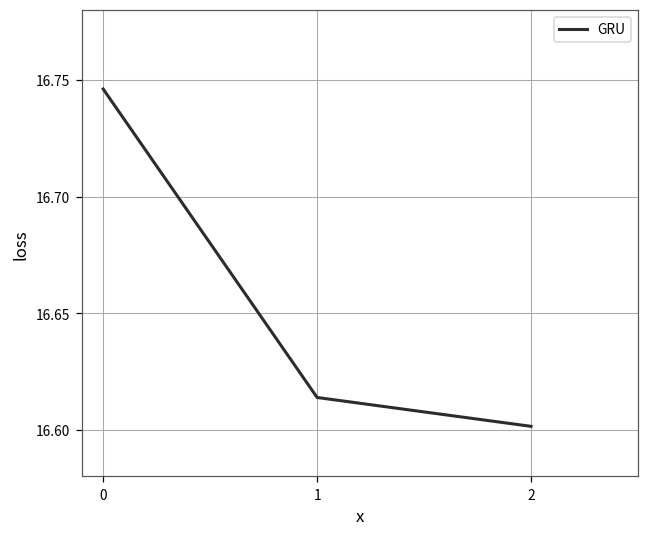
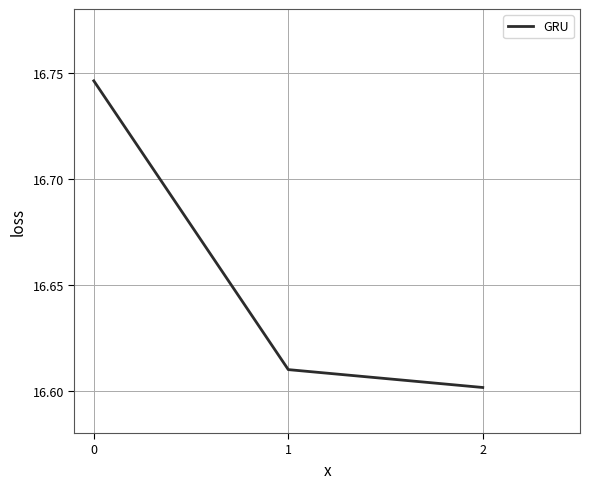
  {
    "0": 16.746,
-   "1": 16.614,
+   "1": 16.610,
    "2": 16.601
  }
